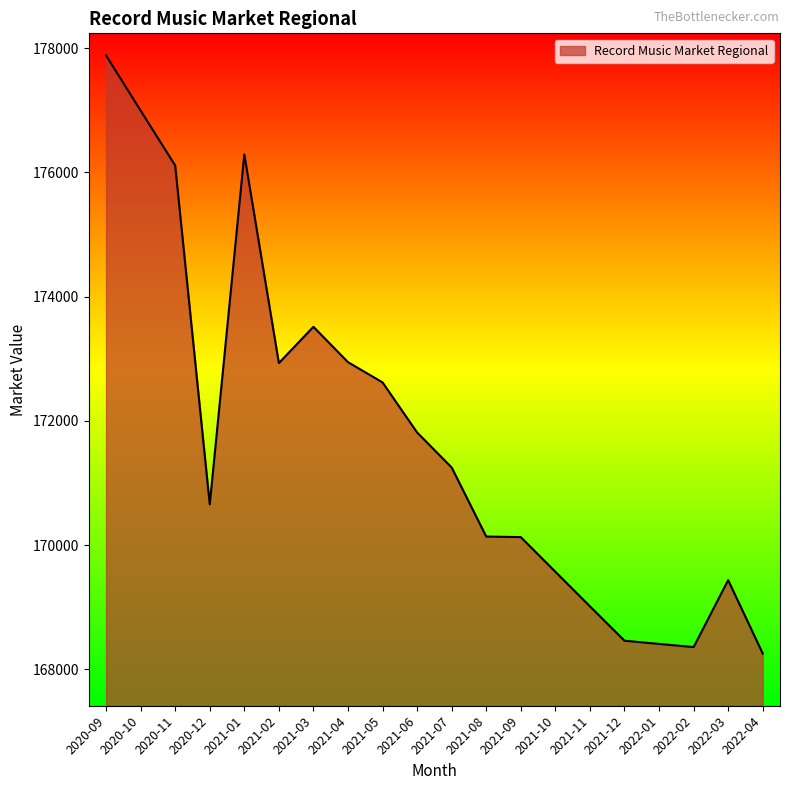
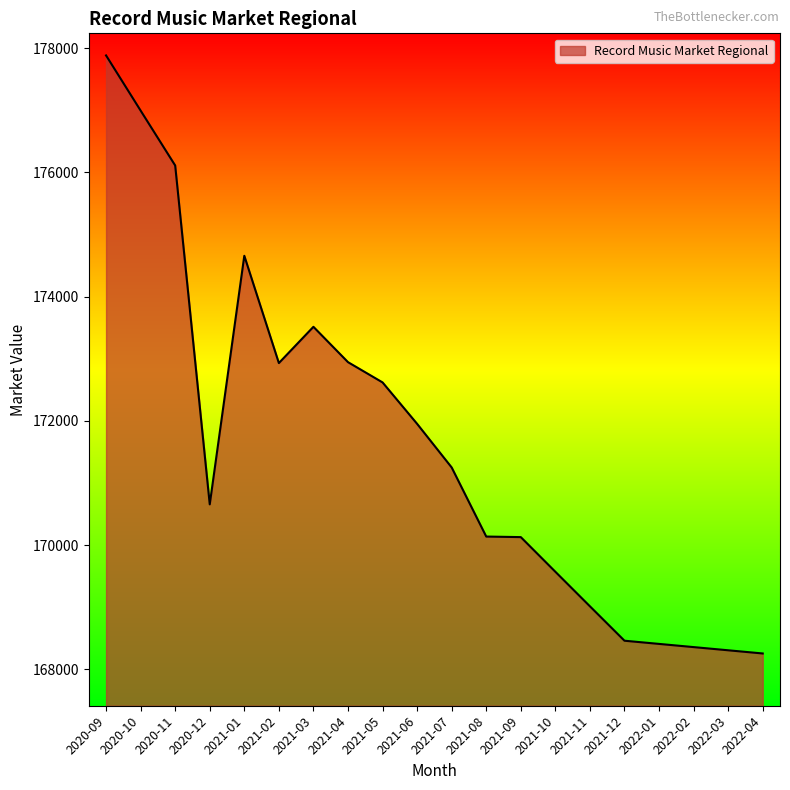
  {
    "2020-09": 177900,
    "2020-10": 177000,
    "2020-11": 176100,
    "2020-12": 170700,
-   "2021-01": 176300,
+   "2021-01": 174700,
    "2021-02": 172900,
    "2021-03": 173500,
    "2021-04": 172900,
    "2021-05": 172600,
-   "2021-06": 171800,
+   "2021-06": 172000,
    "2021-07": 171200,
    "2021-08": 170100,
    "2021-09": 170100,
    "2021-10": 169600,
    "2021-11": 169000,
    "2021-12": 168500,
    "2022-01": 168400,
    "2022-02": 168400,
-   "2022-03": 169400,
+   "2022-03": 168300,
    "2022-04": 168300
  }
